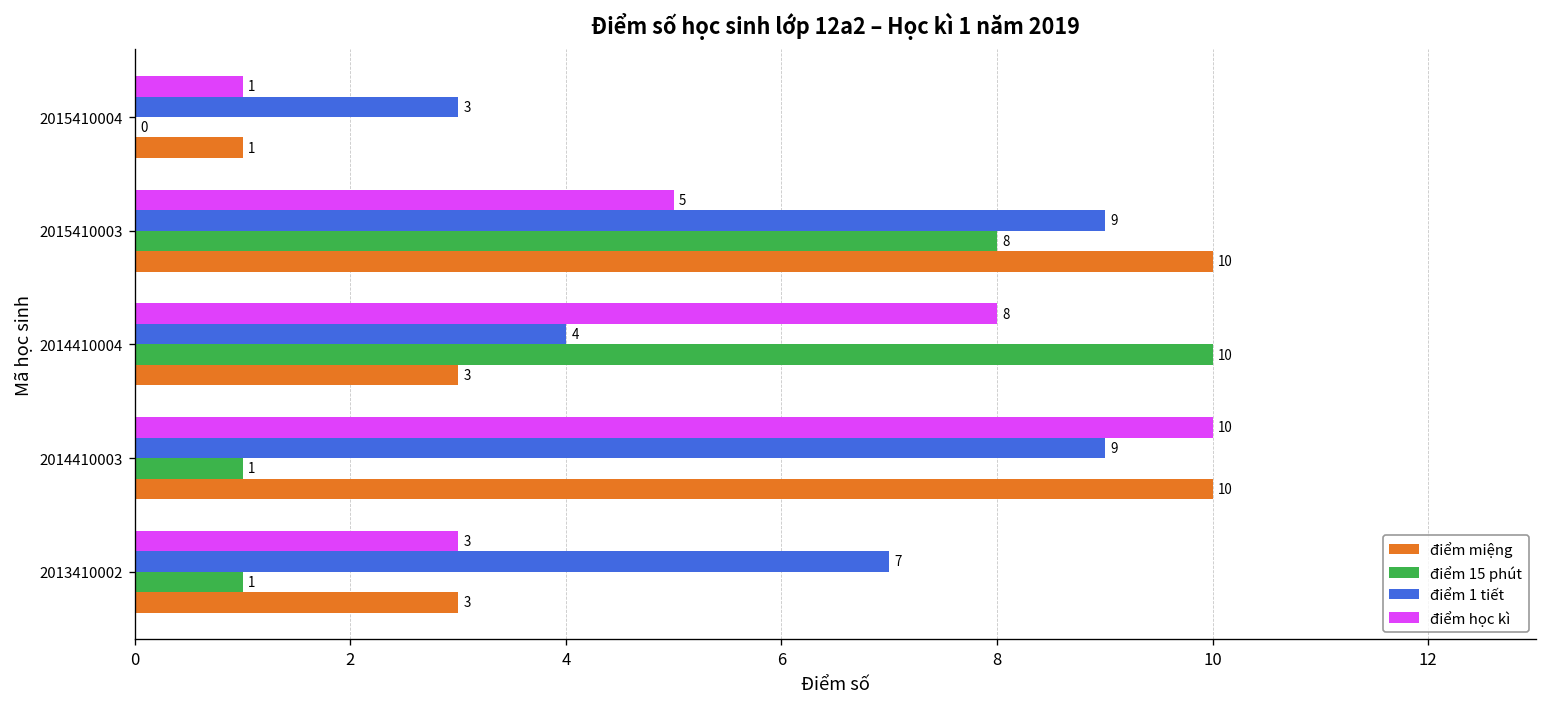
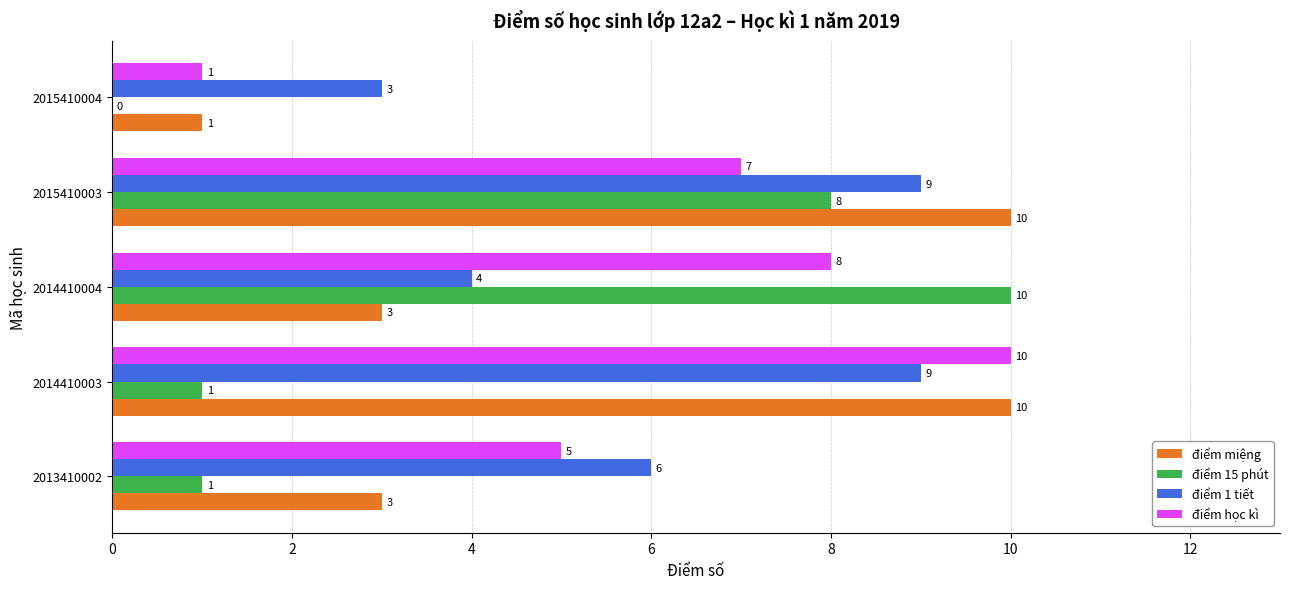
  {
    "điểm miệng": {
      "2015410004": 1,
      "2015410003": 10,
      "2014410004": 3,
      "2014410003": 10,
      "2013410002": 3
    },
    "điểm 15 phút": {
      "2015410004": 0,
      "2015410003": 8,
      "2014410004": 10,
      "2014410003": 1,
      "2013410002": 1
    },
    "điểm 1 tiết": {
      "2015410004": 3,
      "2015410003": 9,
      "2014410004": 4,
      "2014410003": 9,
-     "2013410002": 7
+     "2013410002": 6
    },
    "điểm học kì": {
      "2015410004": 1,
-     "2015410003": 5,
+     "2015410003": 7,
      "2014410004": 8,
      "2014410003": 10,
-     "2013410002": 3
+     "2013410002": 5
    }
  }
